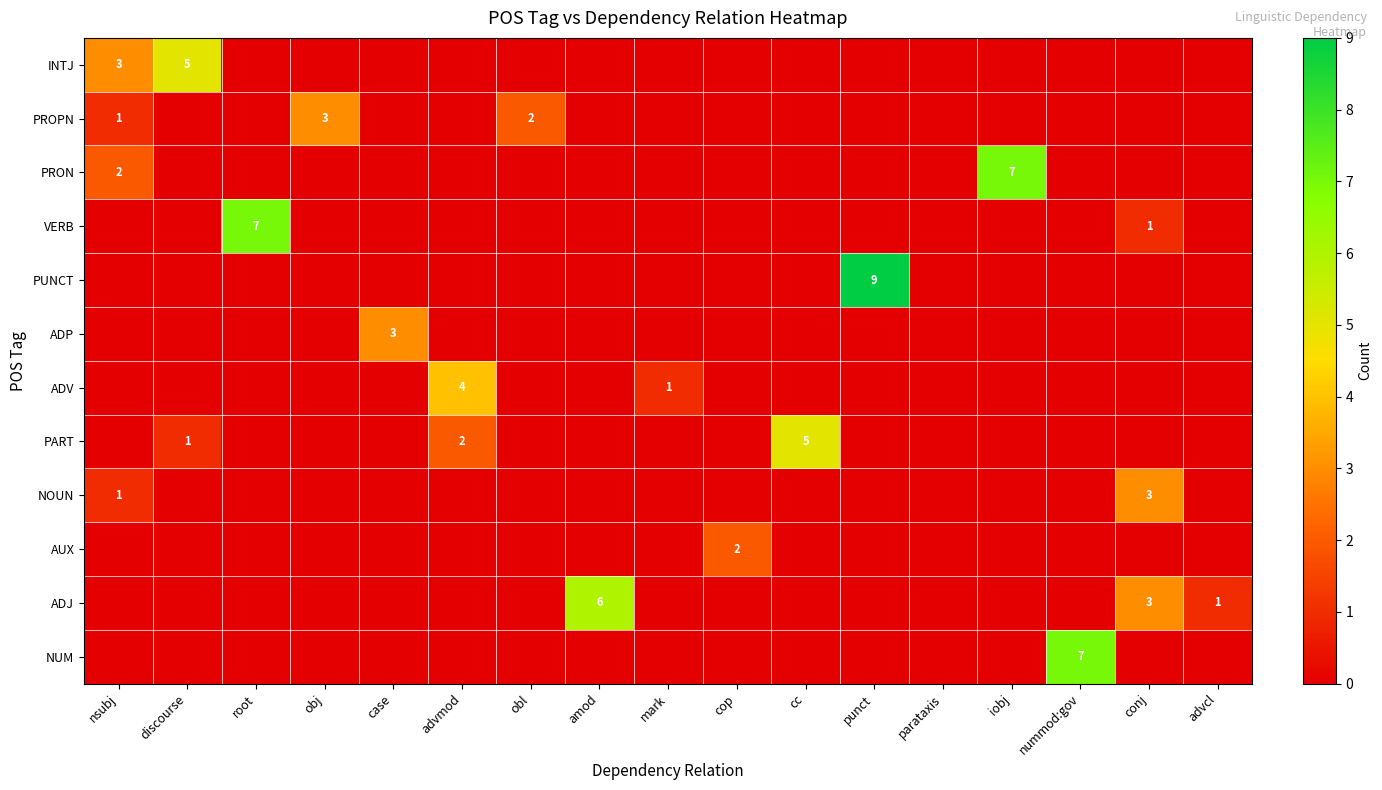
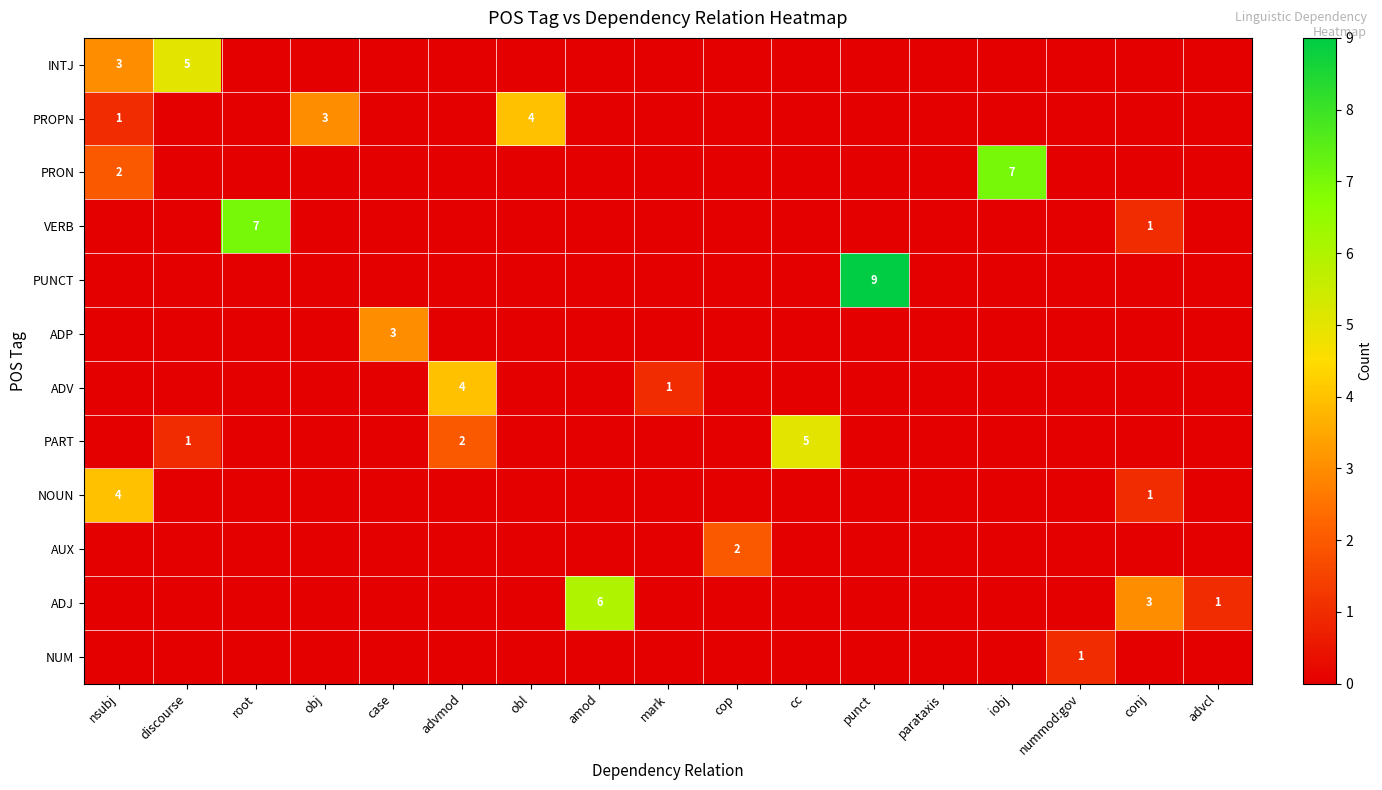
  {
    "INTJ": {
      "nsubj": 3,
      "discourse": 5
    },
    "PROPN": {
      "nsubj": 1,
      "obj": 3,
-     "obl": 2
+     "obl": 4
    },
    "PRON": {
      "nsubj": 2,
      "iobj": 7
    },
    "VERB": {
      "root": 7,
      "conj": 1
    },
    "PUNCT": {
      "punct": 9
    },
    "ADP": {
      "case": 3
    },
    "ADV": {
      "advmod": 4,
      "mark": 1
    },
    "PART": {
      "discourse": 1,
      "advmod": 2,
      "cc": 5
    },
    "NOUN": {
-     "nsubj": 1,
-     "conj": 3
+     "nsubj": 4,
+     "conj": 1
    },
    "AUX": {
      "cop": 2
    },
    "ADJ": {
      "amod": 6,
      "conj": 3,
      "advcl": 1
    },
    "NUM": {
-     "nummod:gov": 7
+     "nummod:gov": 1
    }
  }
